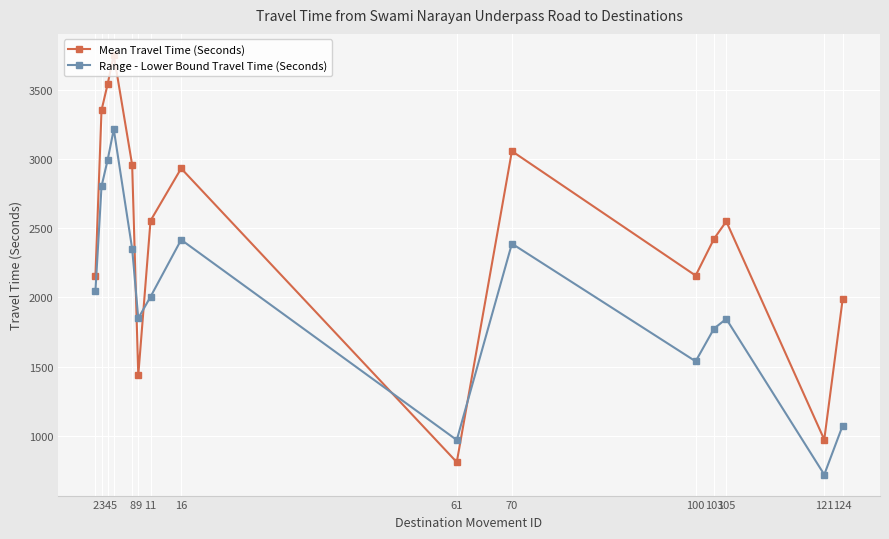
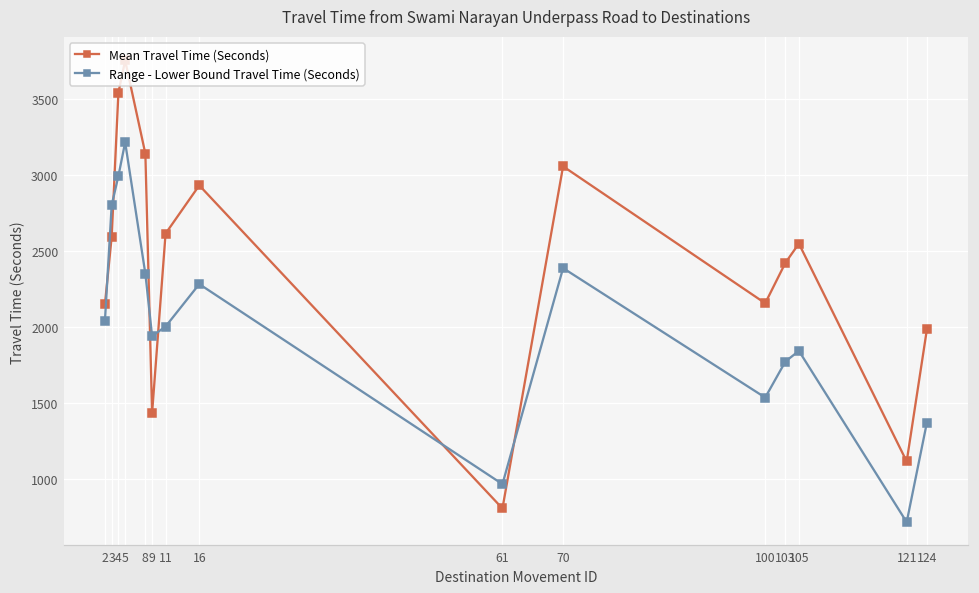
  {
    "Mean Travel Time (Seconds)": {
      "2": 2150,
-     "3": 3350,
+     "3": 2600,
      "4": 3540,
-     "8": 2960,
+     "8": 3140,
      "9": 1440,
-     "11": 2560,
+     "11": 2620,
      "16": 2930,
      "61": 810,
      "70": 3060,
      "100": 2160,
-     "121": 970,
+     "121": 1120,
      "124": 1990
    },
    "Range - Lower Bound Travel Time (Seconds)": {
      "2": 2040,
      "3": 2800,
      "4": 3000,
      "5": 3220,
      "8": 2350,
-     "9": 1850,
+     "9": 1940,
      "11": 2010,
-     "16": 2420,
+     "16": 2280,
      "61": 970,
      "70": 2390,
      "100": 1540,
      "121": 720,
-     "124": 1070
+     "124": 1370
    }
  }
